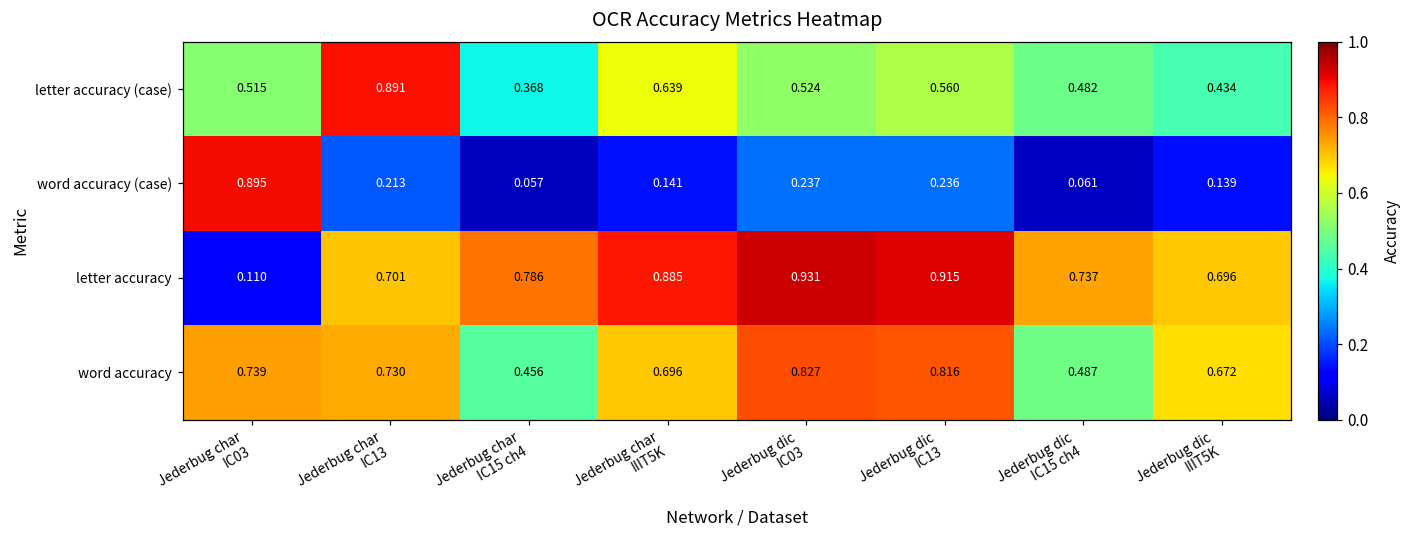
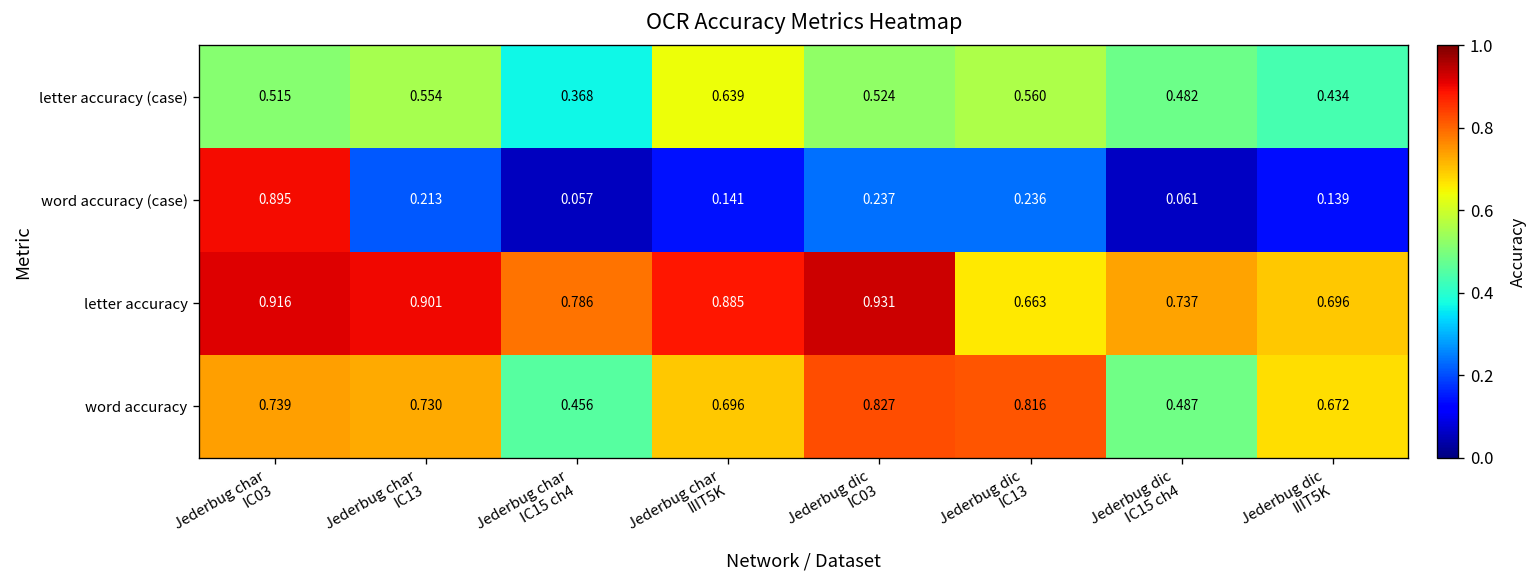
  {
    "letter accuracy (case)": {
      "Jederbug char IC03": 0.515,
-     "Jederbug char IC13": 0.891,
+     "Jederbug char IC13": 0.554,
      "Jederbug char IC15 ch4": 0.368,
      "Jederbug char IIIT5K": 0.639,
      "Jederbug dic IC03": 0.524,
      "Jederbug dic IC13": 0.560,
      "Jederbug dic IC15 ch4": 0.482,
      "Jederbug dic IIIT5K": 0.434
    },
    "word accuracy (case)": {
      "Jederbug char IC03": 0.895,
      "Jederbug char IC13": 0.213,
      "Jederbug char IC15 ch4": 0.057,
      "Jederbug char IIIT5K": 0.141,
      "Jederbug dic IC03": 0.237,
      "Jederbug dic IC13": 0.236,
      "Jederbug dic IC15 ch4": 0.061,
      "Jederbug dic IIIT5K": 0.139
    },
    "letter accuracy": {
-     "Jederbug char IC03": 0.110,
-     "Jederbug char IC13": 0.701,
+     "Jederbug char IC03": 0.916,
+     "Jederbug char IC13": 0.901,
      "Jederbug char IC15 ch4": 0.786,
      "Jederbug char IIIT5K": 0.885,
      "Jederbug dic IC03": 0.931,
-     "Jederbug dic IC13": 0.915,
+     "Jederbug dic IC13": 0.663,
      "Jederbug dic IC15 ch4": 0.737,
      "Jederbug dic IIIT5K": 0.696
    },
    "word accuracy": {
      "Jederbug char IC03": 0.739,
      "Jederbug char IC13": 0.730,
      "Jederbug char IC15 ch4": 0.456,
      "Jederbug char IIIT5K": 0.696,
      "Jederbug dic IC03": 0.827,
      "Jederbug dic IC13": 0.816,
      "Jederbug dic IC15 ch4": 0.487,
      "Jederbug dic IIIT5K": 0.672
    }
  }
